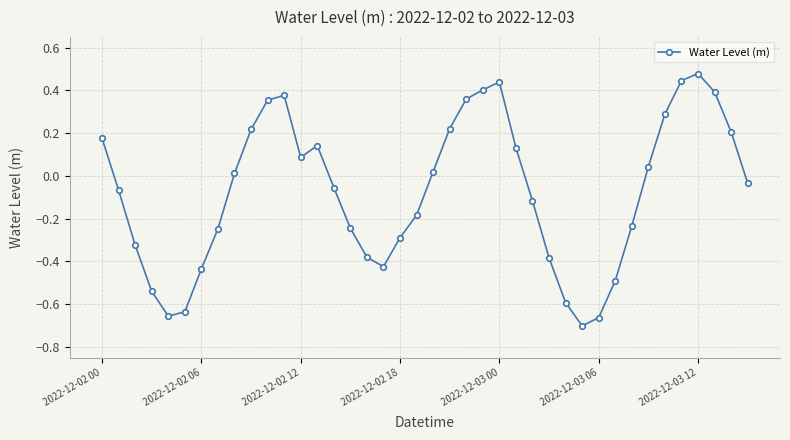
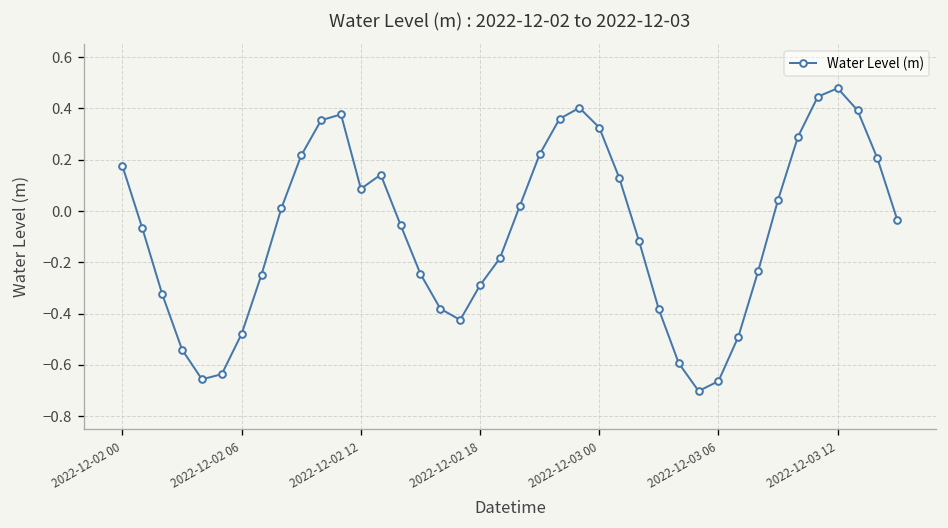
  {
    "2022-12-02 00": 0.18,
-   "2022-12-02 06": -0.44,
+   "2022-12-02 06": -0.48,
    "2022-12-02 12": 0.09,
    "2022-12-02 18": -0.29,
-   "2022-12-03 00": 0.44,
+   "2022-12-03 00": 0.33,
    "2022-12-03 06": -0.66,
    "2022-12-03 12": 0.48
  }
